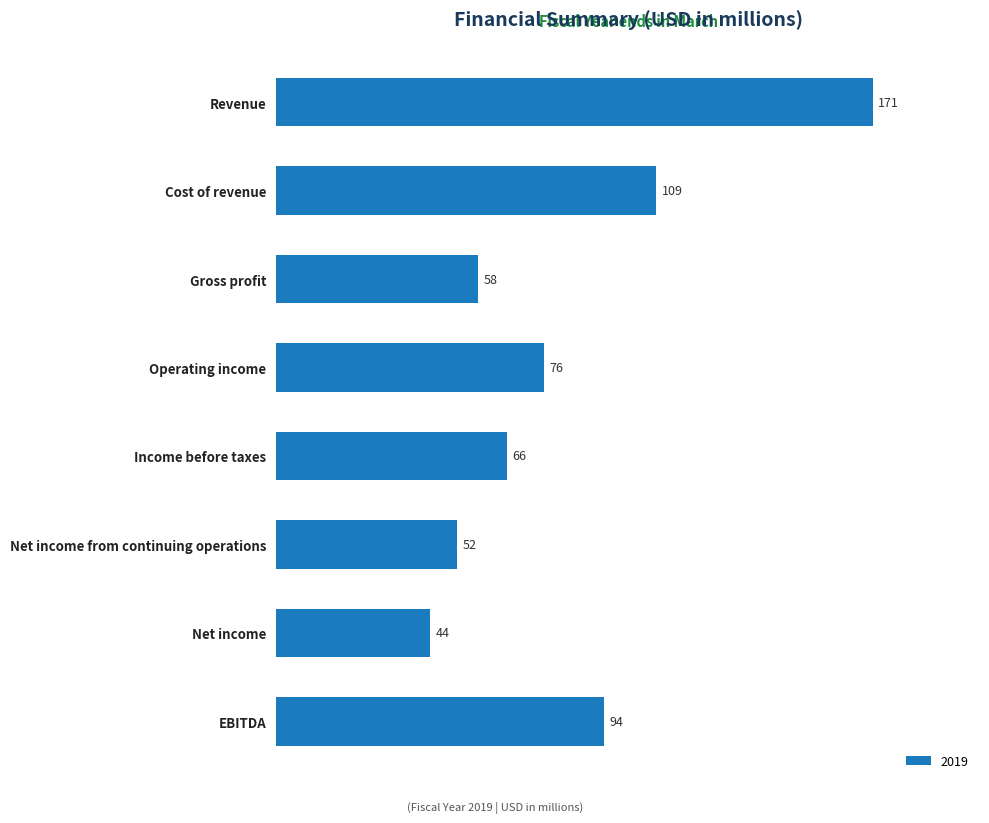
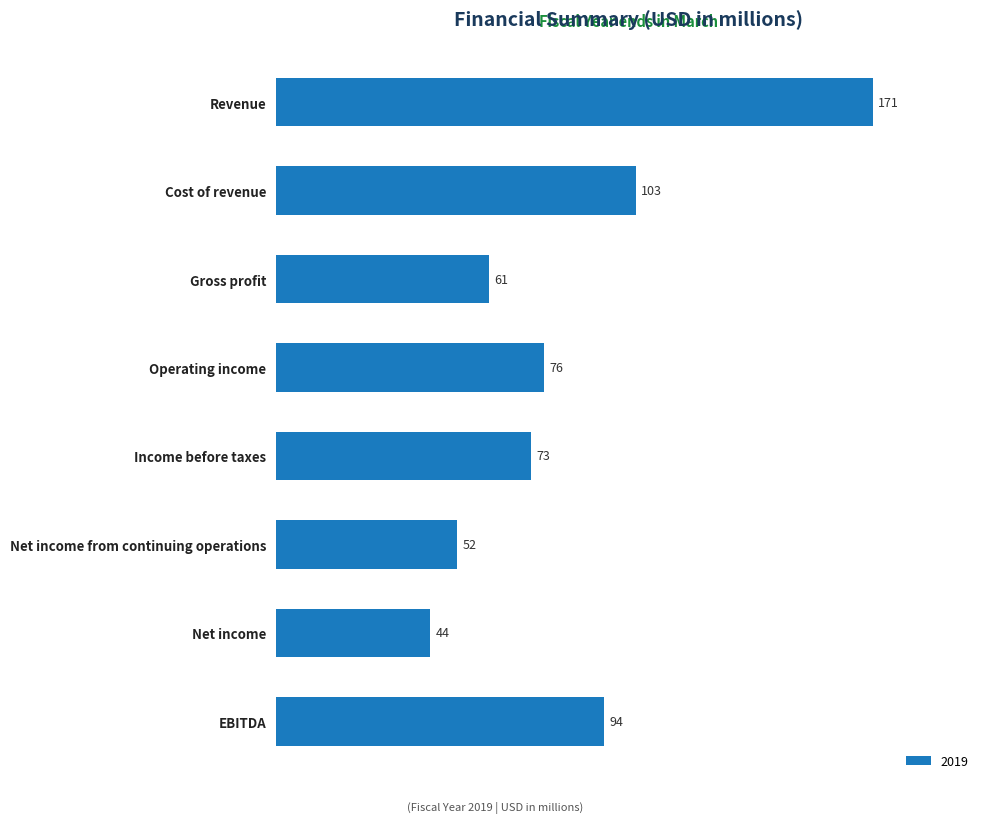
  {
    "Revenue": 171,
-   "Cost of revenue": 109,
-   "Gross profit": 58,
-   "Income before taxes": 66,
+   "Cost of revenue": 103,
+   "Gross profit": 61,
+   "Income before taxes": 73,
    "Net income from continuing operations": 52,
    "Net income": 44,
    "EBITDA": 94
  }
